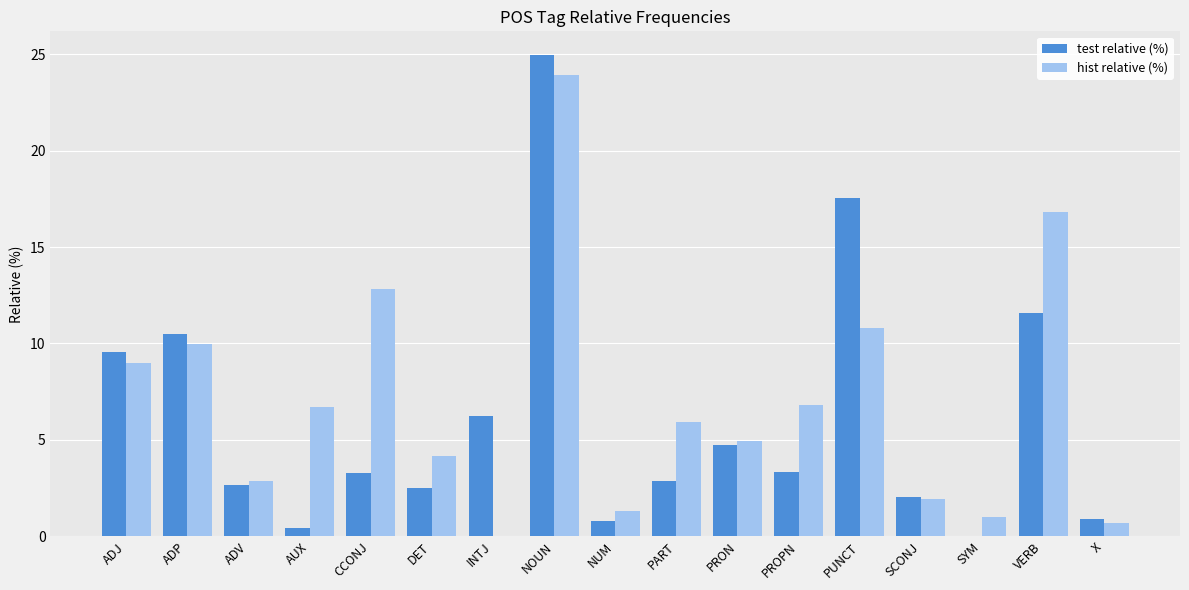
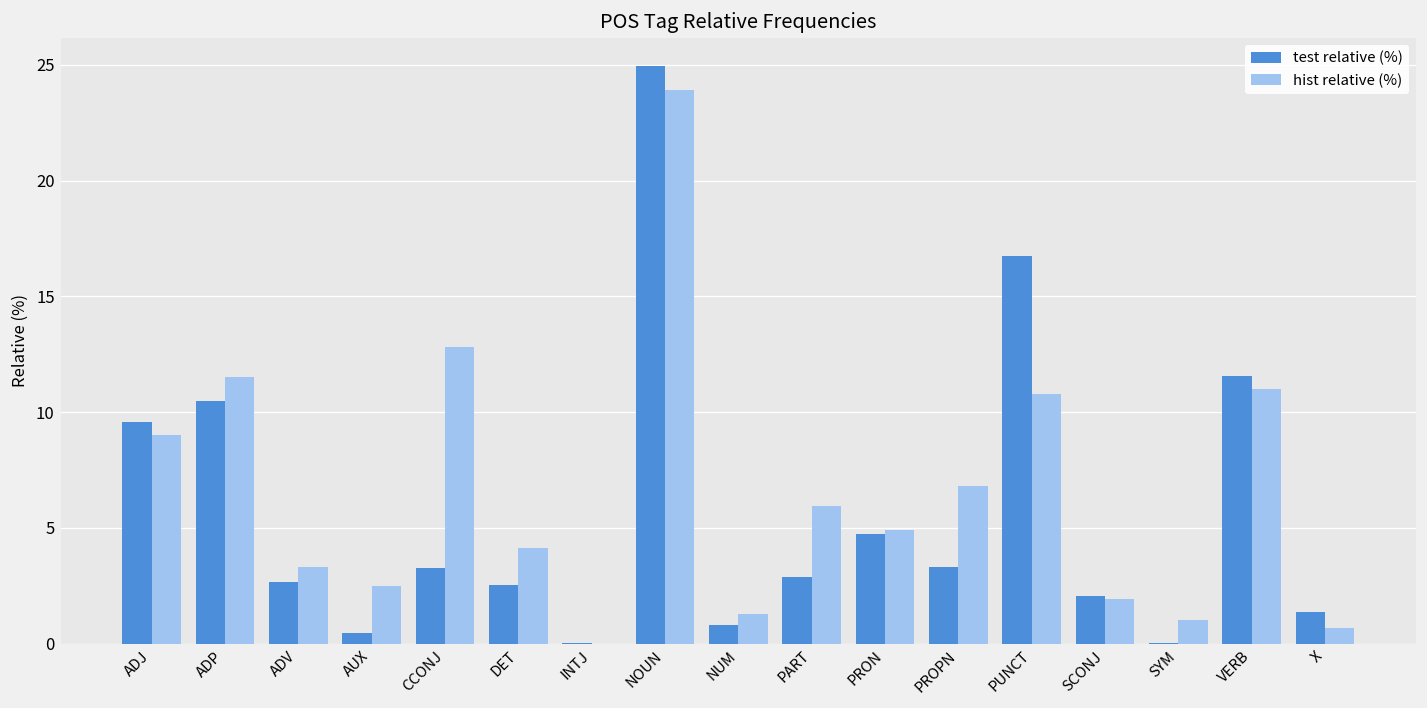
  {
    "test relative (%)": {
      "ADJ": 9.6,
      "ADP": 10.5,
      "ADV": 2.7,
      "AUX": 0.4,
      "CCONJ": 3.3,
      "DET": 2.5,
-     "INTJ": 6.2,
+     "INTJ": 0.0,
      "NOUN": 24.9,
      "NUM": 0.8,
      "PART": 2.9,
      "PRON": 4.8,
      "PROPN": 3.3,
-     "PUNCT": 17.5,
+     "PUNCT": 16.8,
      "SCONJ": 2.0,
      "VERB": 11.6,
-     "X": 0.9
+     "X": 1.4
    },
    "hist relative (%)": {
      "ADJ": 9.0,
-     "ADP": 10.0,
-     "ADV": 2.9,
-     "AUX": 6.7,
+     "ADP": 11.5,
+     "ADV": 3.3,
+     "AUX": 2.5,
      "CCONJ": 12.8,
      "DET": 4.2,
      "INTJ": 0.0,
      "NOUN": 23.9,
      "NUM": 1.3,
      "PART": 5.9,
      "PRON": 4.9,
      "PROPN": 6.8,
      "PUNCT": 10.8,
      "SCONJ": 1.9,
      "SYM": 1.0,
-     "VERB": 16.8,
+     "VERB": 11.0,
      "X": 0.7
    }
  }
